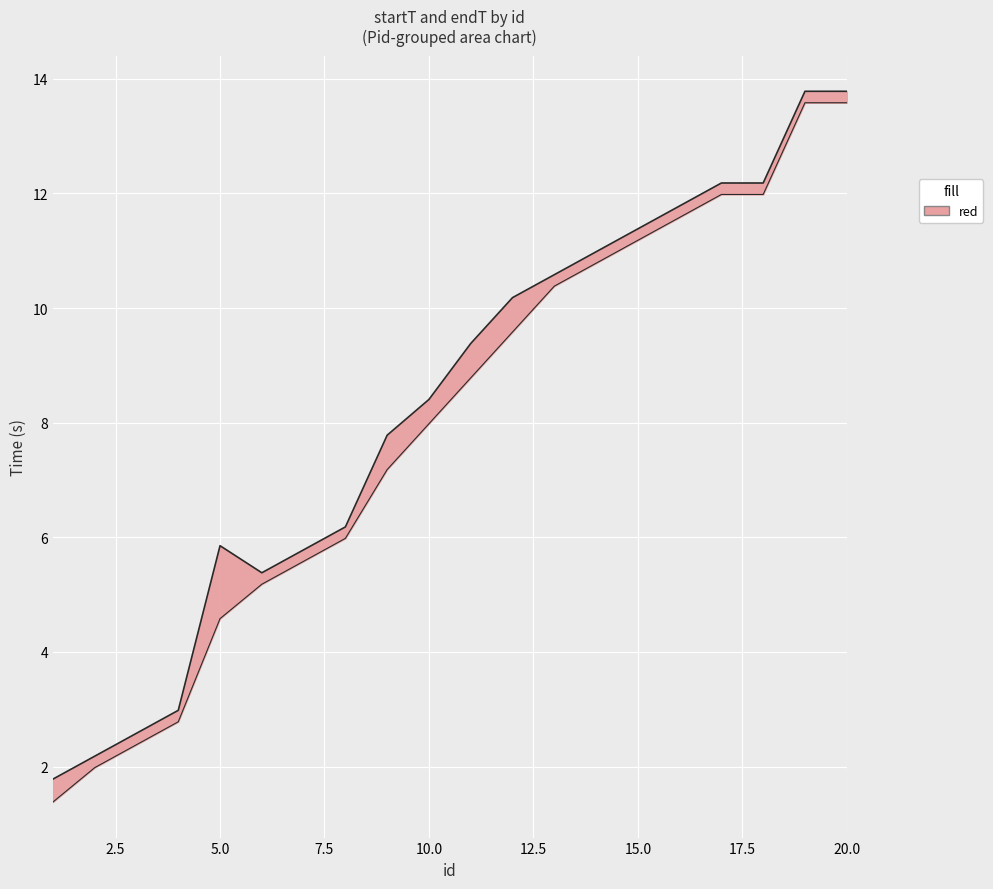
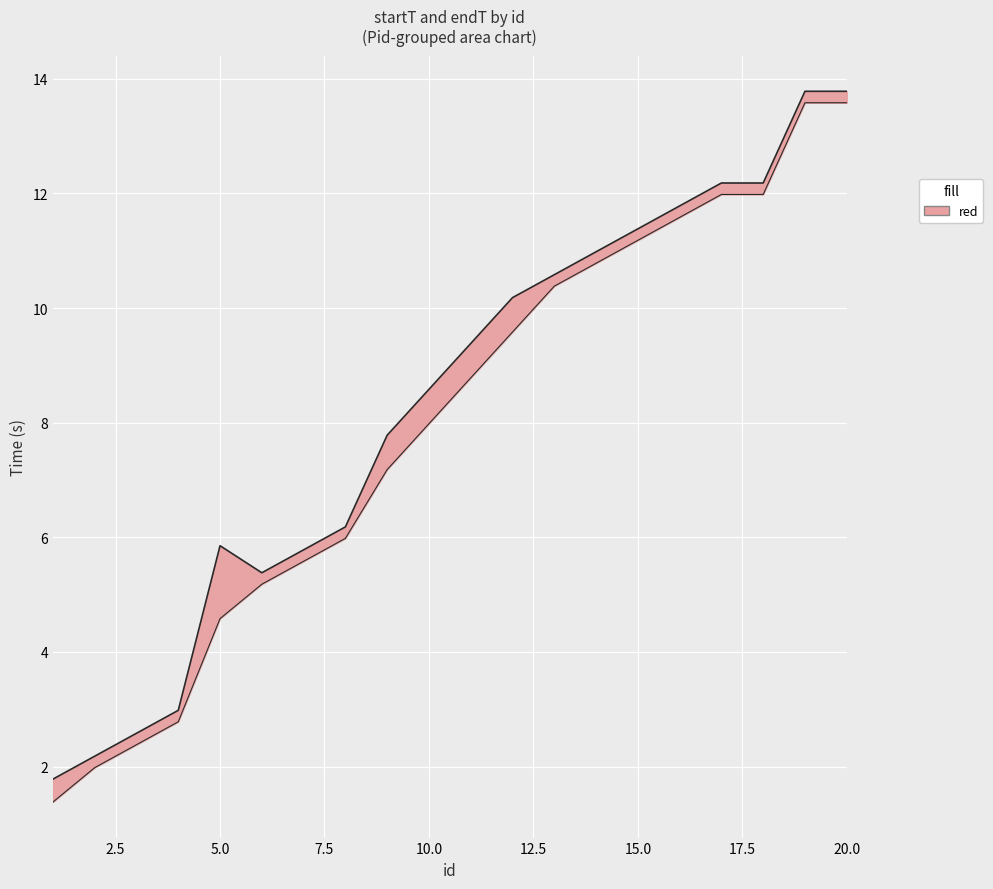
  {
    "red": {
      "5.0": 5.9,
-     "10.0": 8.4,
+     "10.0": 8.6,
      "15.0": 11.4,
      "20.0": 13.8
    }
  }
